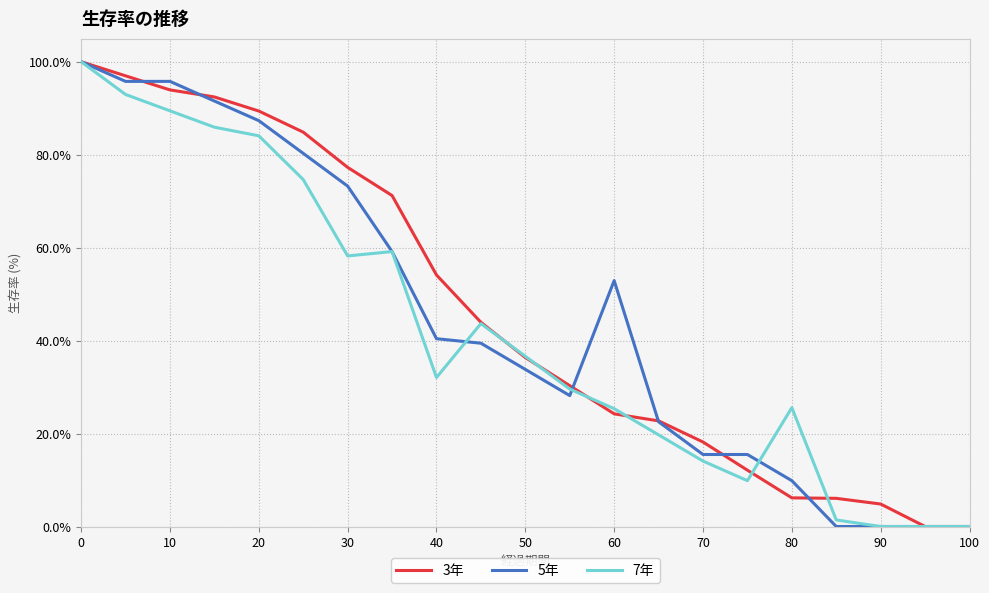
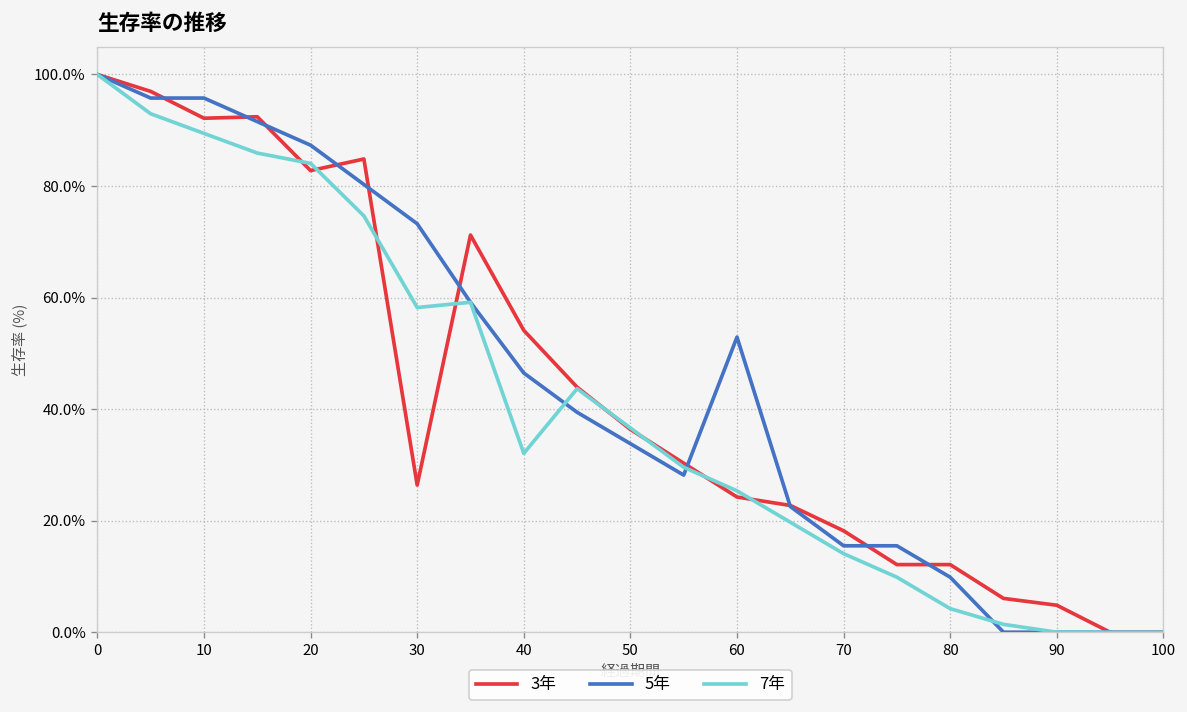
  {
    "3年": {
-     "10": "94%",
-     "20": "89%",
-     "30": "77%",
+     "10": "92%",
+     "20": "83%",
+     "30": "26%",
      "40": "54%",
      "60": "24%",
      "70": "18%",
-     "80": "6%",
+     "80": "12%",
      "90": "5%"
    },
    "5年": {
      "10": "96%",
      "20": "87%",
      "30": "73%",
-     "40": "40%",
+     "40": "46%",
      "50": "34%",
      "60": "53%",
      "70": "15%",
      "80": "10%"
    },
    "7年": {
      "10": "89%",
      "20": "84%",
      "30": "58%",
      "40": "32%",
      "60": "25%",
      "70": "14%",
-     "80": "26%"
+     "80": "4%"
    }
  }
